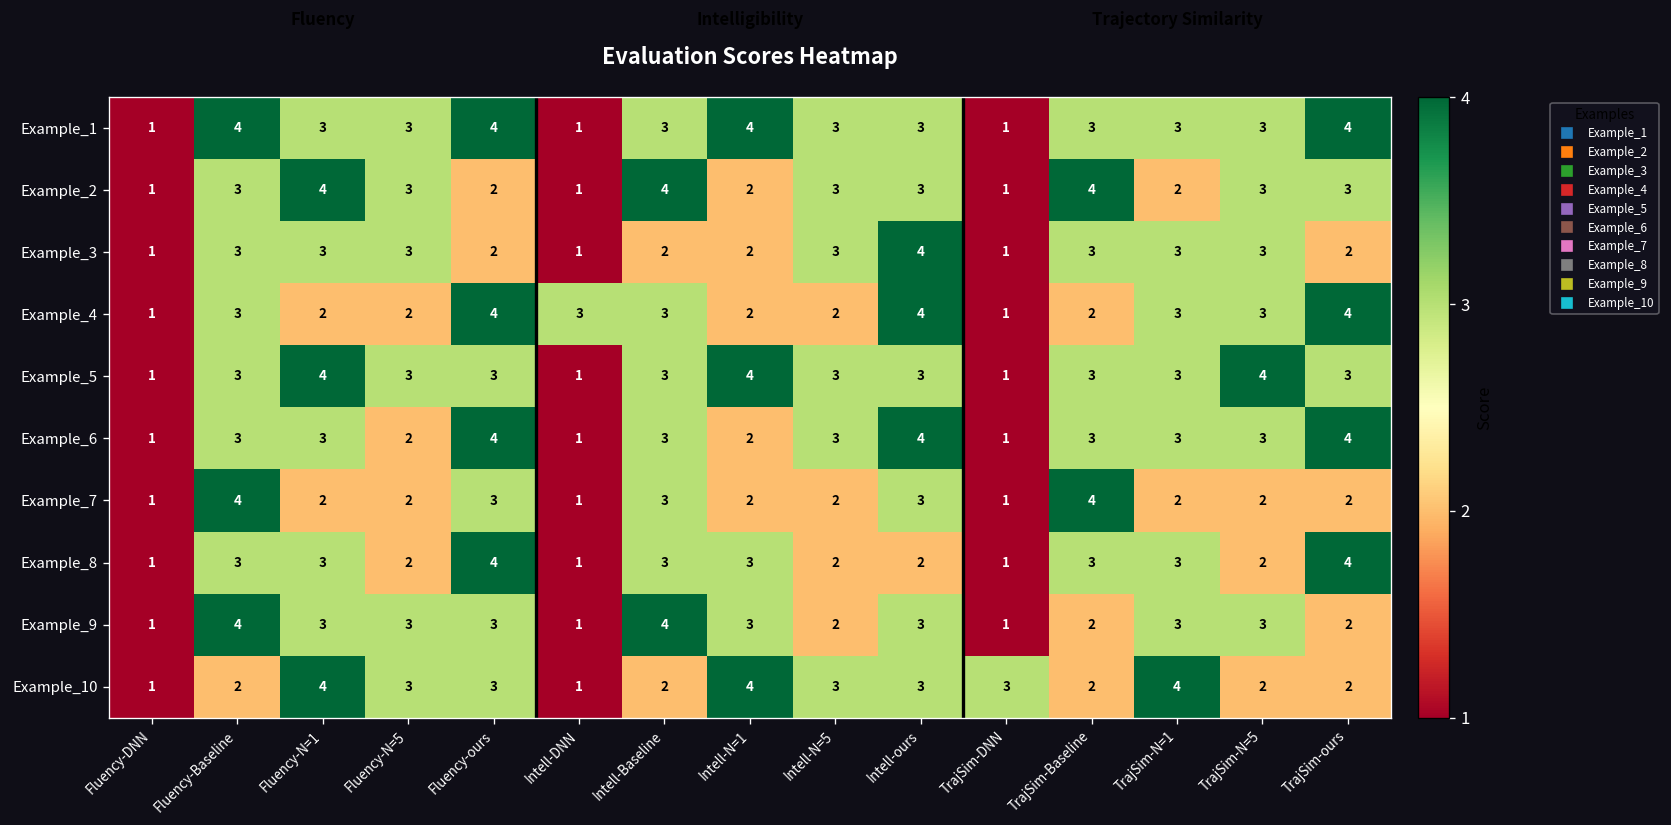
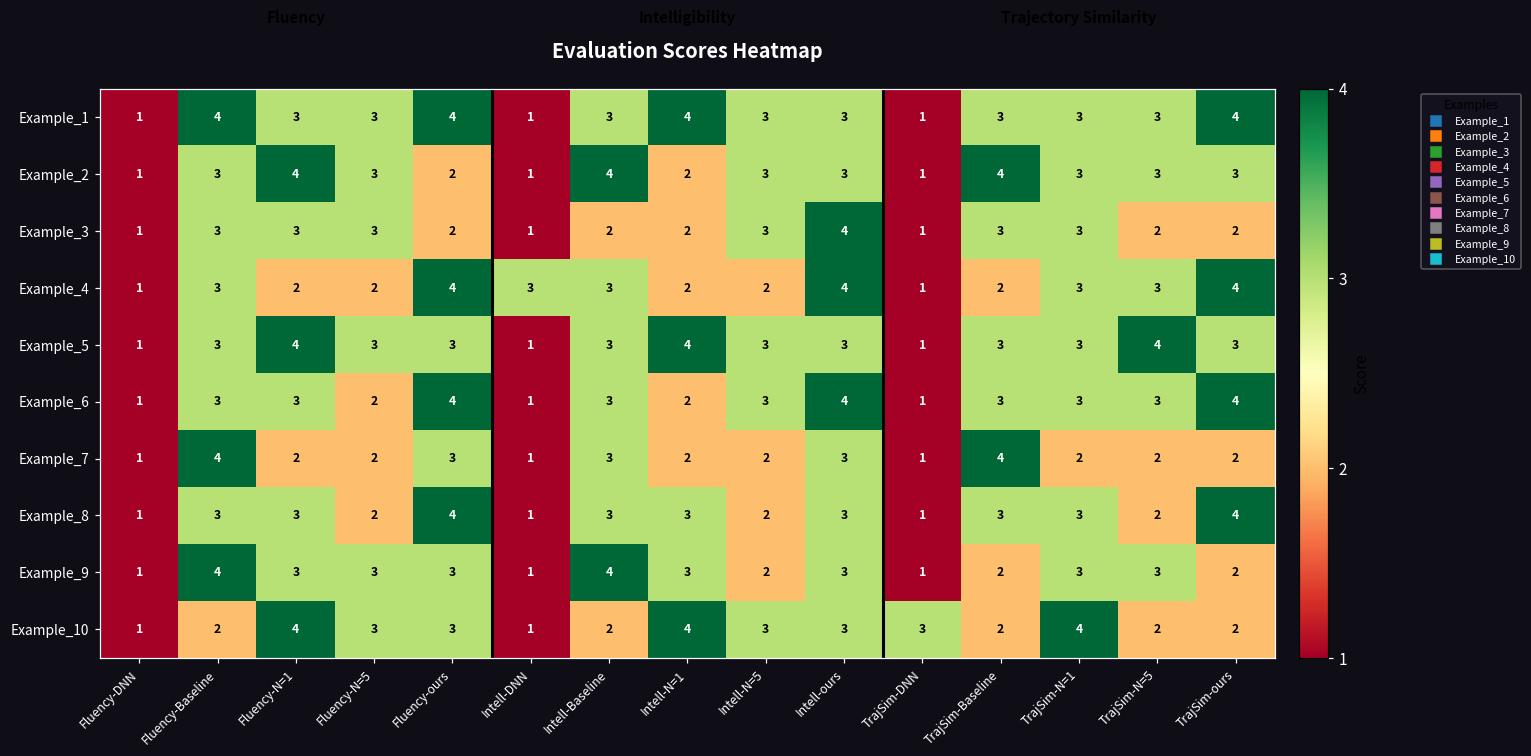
  {
    "Example_1": {
      "Fluency-DNN": 1,
      "Fluency-Baseline": 4,
      "Fluency-N=1": 3,
      "Fluency-N=5": 3,
      "Fluency-ours": 4,
      "Intell-DNN": 1,
      "Intell-Baseline": 3,
      "Intell-N=1": 4,
      "Intell-N=5": 3,
      "Intell-ours": 3,
      "TrajSim-DNN": 1,
      "TrajSim-Baseline": 3,
      "TrajSim-N=1": 3,
      "TrajSim-N=5": 3,
      "TrajSim-ours": 4
    },
    "Example_2": {
      "Fluency-DNN": 1,
      "Fluency-Baseline": 3,
      "Fluency-N=1": 4,
      "Fluency-N=5": 3,
      "Fluency-ours": 2,
      "Intell-DNN": 1,
      "Intell-Baseline": 4,
      "Intell-N=1": 2,
      "Intell-N=5": 3,
      "Intell-ours": 3,
      "TrajSim-DNN": 1,
      "TrajSim-Baseline": 4,
-     "TrajSim-N=1": 2,
+     "TrajSim-N=1": 3,
      "TrajSim-N=5": 3,
      "TrajSim-ours": 3
    },
    "Example_3": {
      "Fluency-DNN": 1,
      "Fluency-Baseline": 3,
      "Fluency-N=1": 3,
      "Fluency-N=5": 3,
      "Fluency-ours": 2,
      "Intell-DNN": 1,
      "Intell-Baseline": 2,
      "Intell-N=1": 2,
      "Intell-N=5": 3,
      "Intell-ours": 4,
      "TrajSim-DNN": 1,
      "TrajSim-Baseline": 3,
      "TrajSim-N=1": 3,
-     "TrajSim-N=5": 3,
+     "TrajSim-N=5": 2,
      "TrajSim-ours": 2
    },
    "Example_4": {
      "Fluency-DNN": 1,
      "Fluency-Baseline": 3,
      "Fluency-N=1": 2,
      "Fluency-N=5": 2,
      "Fluency-ours": 4,
      "Intell-DNN": 3,
      "Intell-Baseline": 3,
      "Intell-N=1": 2,
      "Intell-N=5": 2,
      "Intell-ours": 4,
      "TrajSim-DNN": 1,
      "TrajSim-Baseline": 2,
      "TrajSim-N=1": 3,
      "TrajSim-N=5": 3,
      "TrajSim-ours": 4
    },
    "Example_5": {
      "Fluency-DNN": 1,
      "Fluency-Baseline": 3,
      "Fluency-N=1": 4,
      "Fluency-N=5": 3,
      "Fluency-ours": 3,
      "Intell-DNN": 1,
      "Intell-Baseline": 3,
      "Intell-N=1": 4,
      "Intell-N=5": 3,
      "Intell-ours": 3,
      "TrajSim-DNN": 1,
      "TrajSim-Baseline": 3,
      "TrajSim-N=1": 3,
      "TrajSim-N=5": 4,
      "TrajSim-ours": 3
    },
    "Example_6": {
      "Fluency-DNN": 1,
      "Fluency-Baseline": 3,
      "Fluency-N=1": 3,
      "Fluency-N=5": 2,
      "Fluency-ours": 4,
      "Intell-DNN": 1,
      "Intell-Baseline": 3,
      "Intell-N=1": 2,
      "Intell-N=5": 3,
      "Intell-ours": 4,
      "TrajSim-DNN": 1,
      "TrajSim-Baseline": 3,
      "TrajSim-N=1": 3,
      "TrajSim-N=5": 3,
      "TrajSim-ours": 4
    },
    "Example_7": {
      "Fluency-DNN": 1,
      "Fluency-Baseline": 4,
      "Fluency-N=1": 2,
      "Fluency-N=5": 2,
      "Fluency-ours": 3,
      "Intell-DNN": 1,
      "Intell-Baseline": 3,
      "Intell-N=1": 2,
      "Intell-N=5": 2,
      "Intell-ours": 3,
      "TrajSim-DNN": 1,
      "TrajSim-Baseline": 4,
      "TrajSim-N=1": 2,
      "TrajSim-N=5": 2,
      "TrajSim-ours": 2
    },
    "Example_8": {
      "Fluency-DNN": 1,
      "Fluency-Baseline": 3,
      "Fluency-N=1": 3,
      "Fluency-N=5": 2,
      "Fluency-ours": 4,
      "Intell-DNN": 1,
      "Intell-Baseline": 3,
      "Intell-N=1": 3,
      "Intell-N=5": 2,
-     "Intell-ours": 2,
+     "Intell-ours": 3,
      "TrajSim-DNN": 1,
      "TrajSim-Baseline": 3,
      "TrajSim-N=1": 3,
      "TrajSim-N=5": 2,
      "TrajSim-ours": 4
    },
    "Example_9": {
      "Fluency-DNN": 1,
      "Fluency-Baseline": 4,
      "Fluency-N=1": 3,
      "Fluency-N=5": 3,
      "Fluency-ours": 3,
      "Intell-DNN": 1,
      "Intell-Baseline": 4,
      "Intell-N=1": 3,
      "Intell-N=5": 2,
      "Intell-ours": 3,
      "TrajSim-DNN": 1,
      "TrajSim-Baseline": 2,
      "TrajSim-N=1": 3,
      "TrajSim-N=5": 3,
      "TrajSim-ours": 2
    },
    "Example_10": {
      "Fluency-DNN": 1,
      "Fluency-Baseline": 2,
      "Fluency-N=1": 4,
      "Fluency-N=5": 3,
      "Fluency-ours": 3,
      "Intell-DNN": 1,
      "Intell-Baseline": 2,
      "Intell-N=1": 4,
      "Intell-N=5": 3,
      "Intell-ours": 3,
      "TrajSim-DNN": 3,
      "TrajSim-Baseline": 2,
      "TrajSim-N=1": 4,
      "TrajSim-N=5": 2,
      "TrajSim-ours": 2
    }
  }
